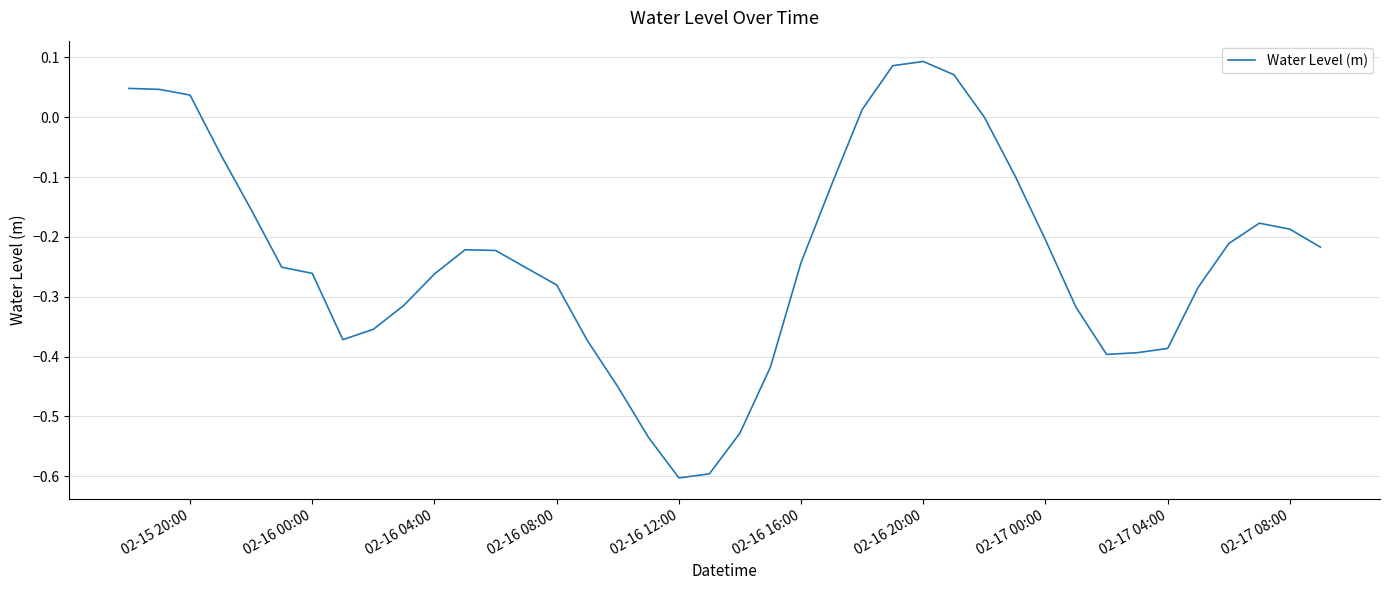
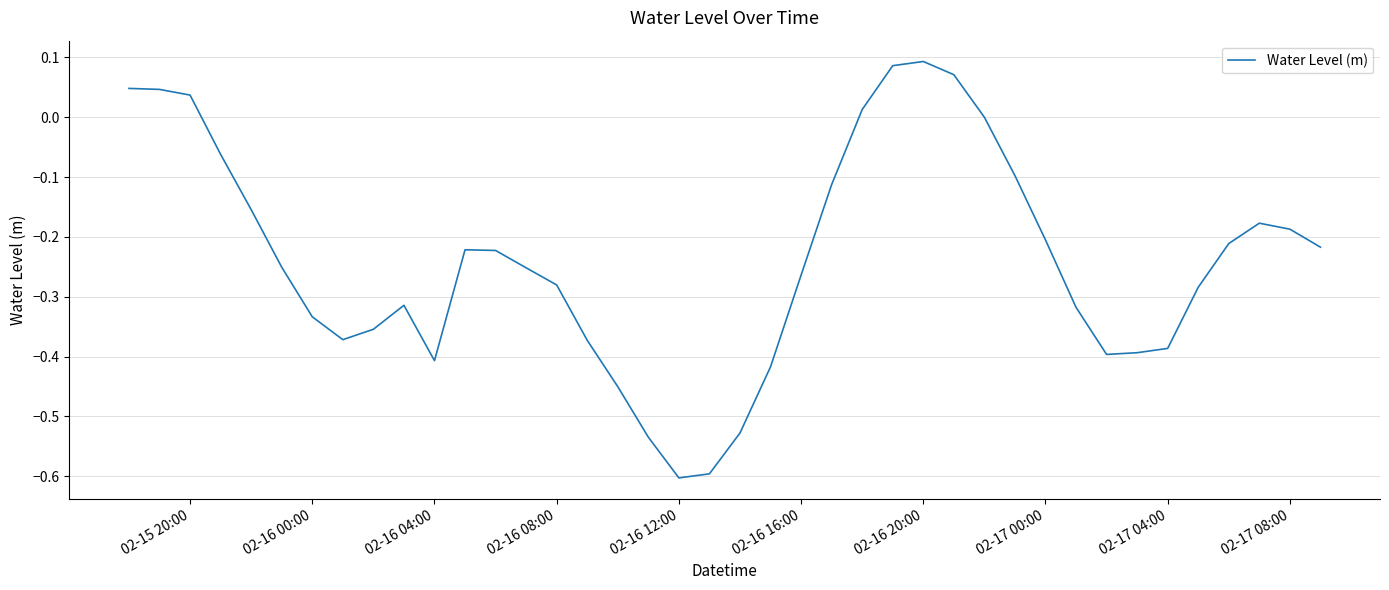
  {
    "02-15 20:00": 0.04,
-   "02-16 00:00": -0.26,
-   "02-16 04:00": -0.26,
+   "02-16 00:00": -0.33,
+   "02-16 04:00": -0.41,
    "02-16 08:00": -0.28,
    "02-16 12:00": -0.60,
-   "02-16 16:00": -0.24,
+   "02-16 16:00": -0.26,
    "02-16 20:00": 0.09,
    "02-17 00:00": -0.21,
    "02-17 04:00": -0.39,
    "02-17 08:00": -0.19
  }
